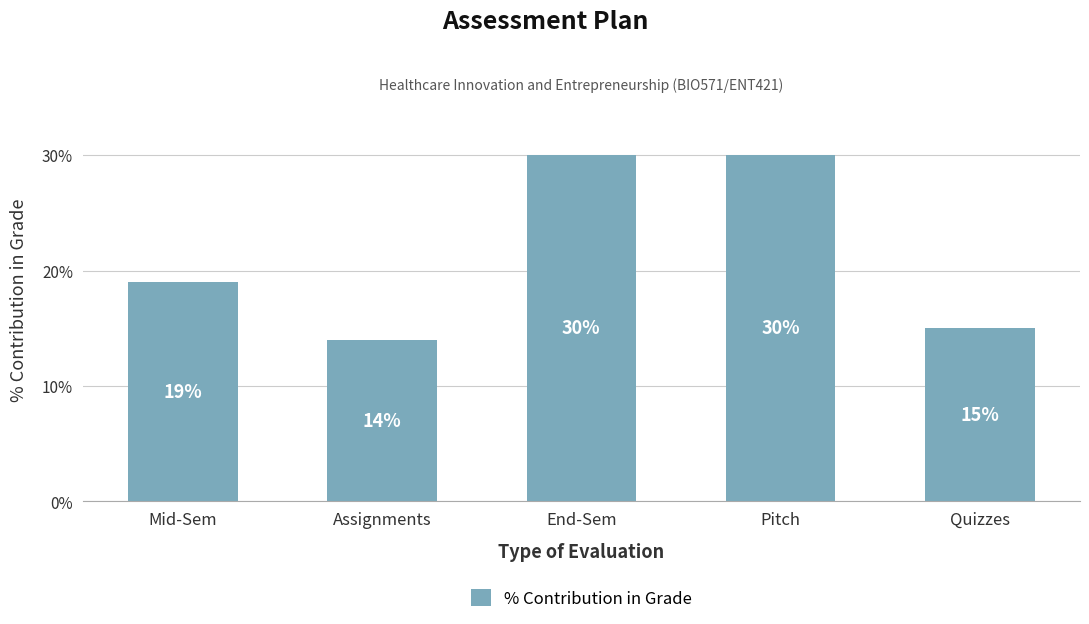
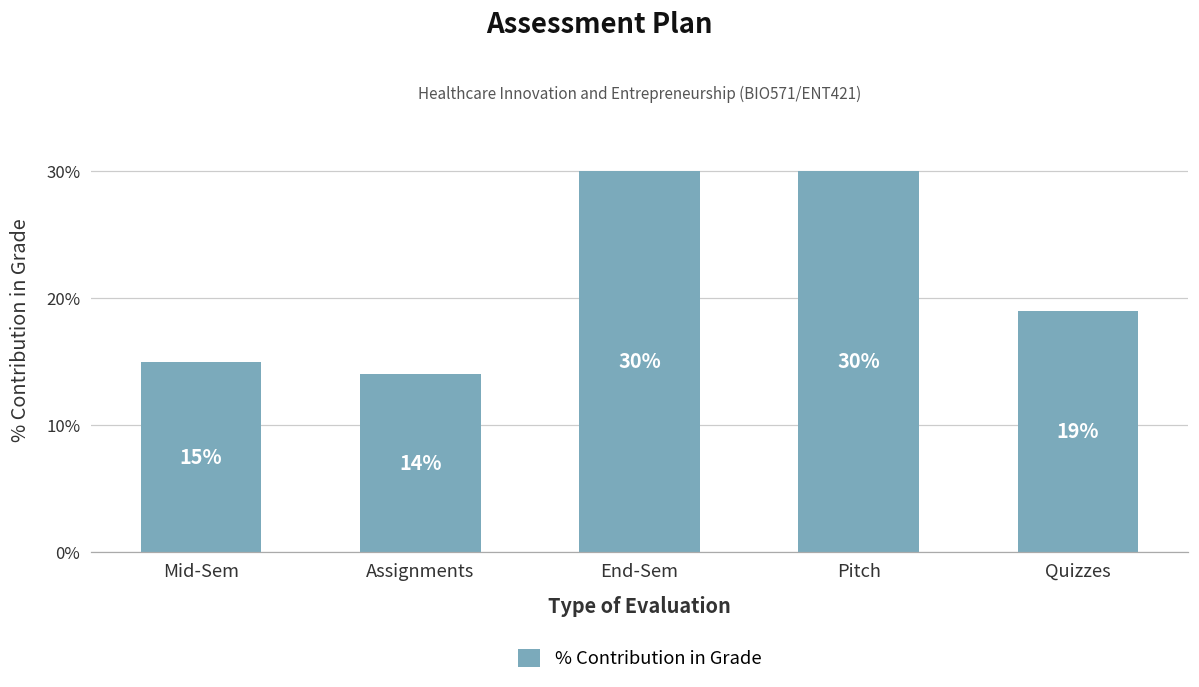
  {
-   "Mid-Sem": "19%",
+   "Mid-Sem": "15%",
    "Assignments": "14%",
    "End-Sem": "30%",
    "Pitch": "30%",
-   "Quizzes": "15%"
+   "Quizzes": "19%"
  }
